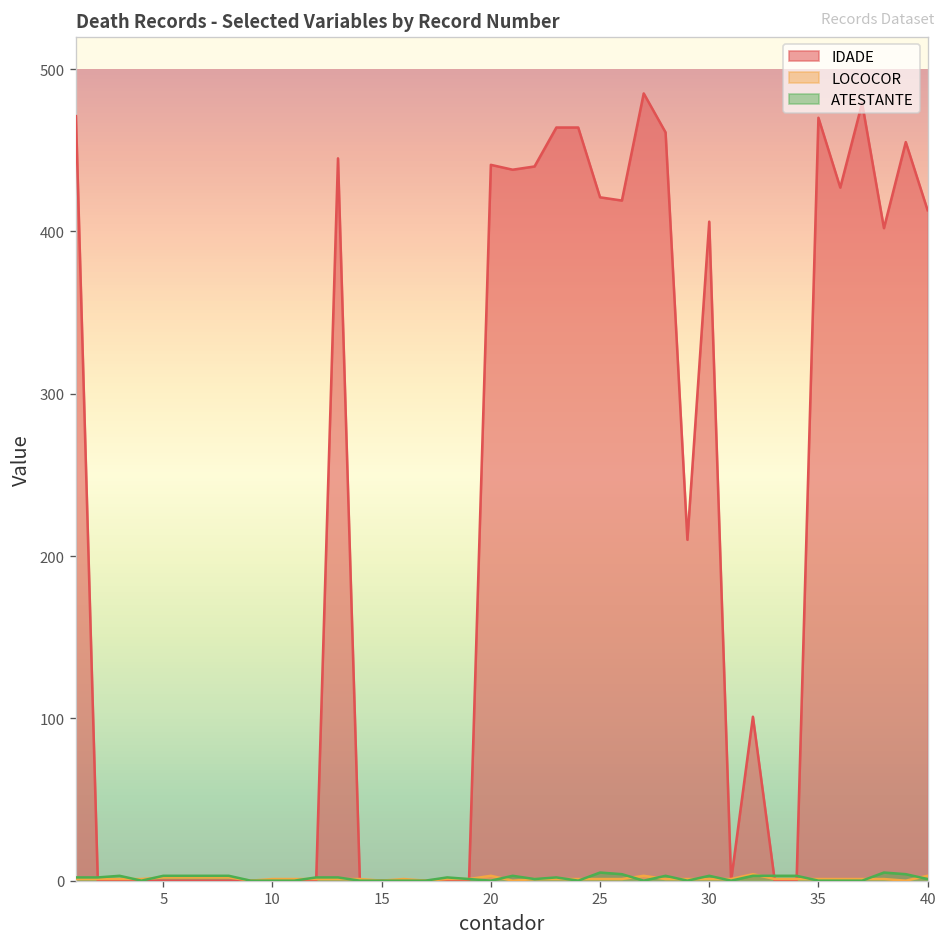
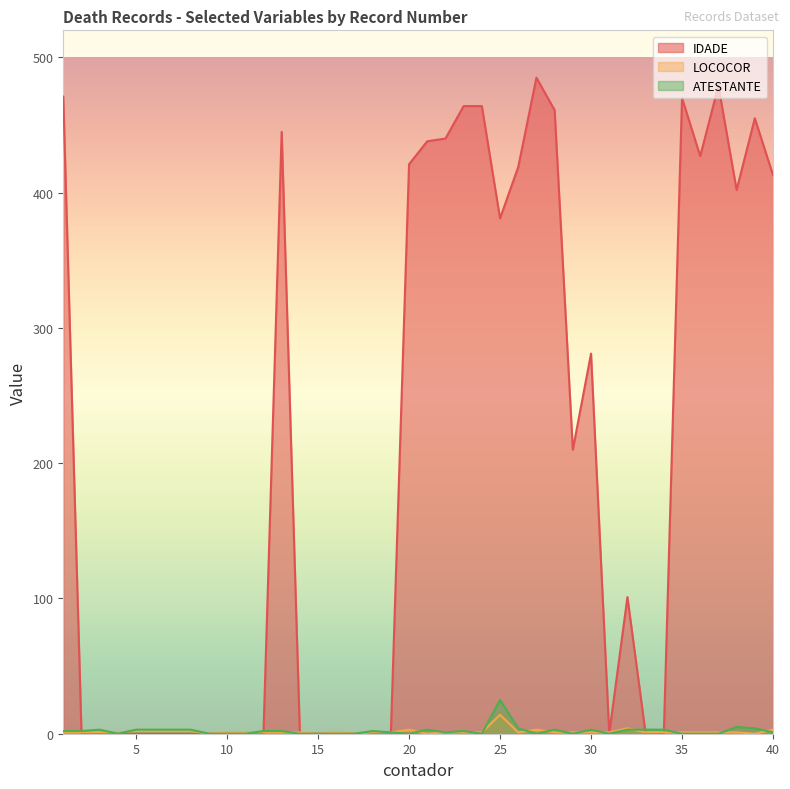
  {
    "IDADE": {
      "5": 0,
-     "20": 441,
-     "25": 421,
-     "30": 406,
+     "20": 421,
+     "25": 381,
+     "30": 281,
      "40": 413
    },
    "LOCOCOR": {
      "20": 3,
-     "25": 1,
+     "25": 14,
      "30": 1,
      "40": 3
    },
    "ATESTANTE": {
      "20": 0,
-     "25": 5,
+     "25": 25,
      "30": 3,
      "40": 1
    }
  }
